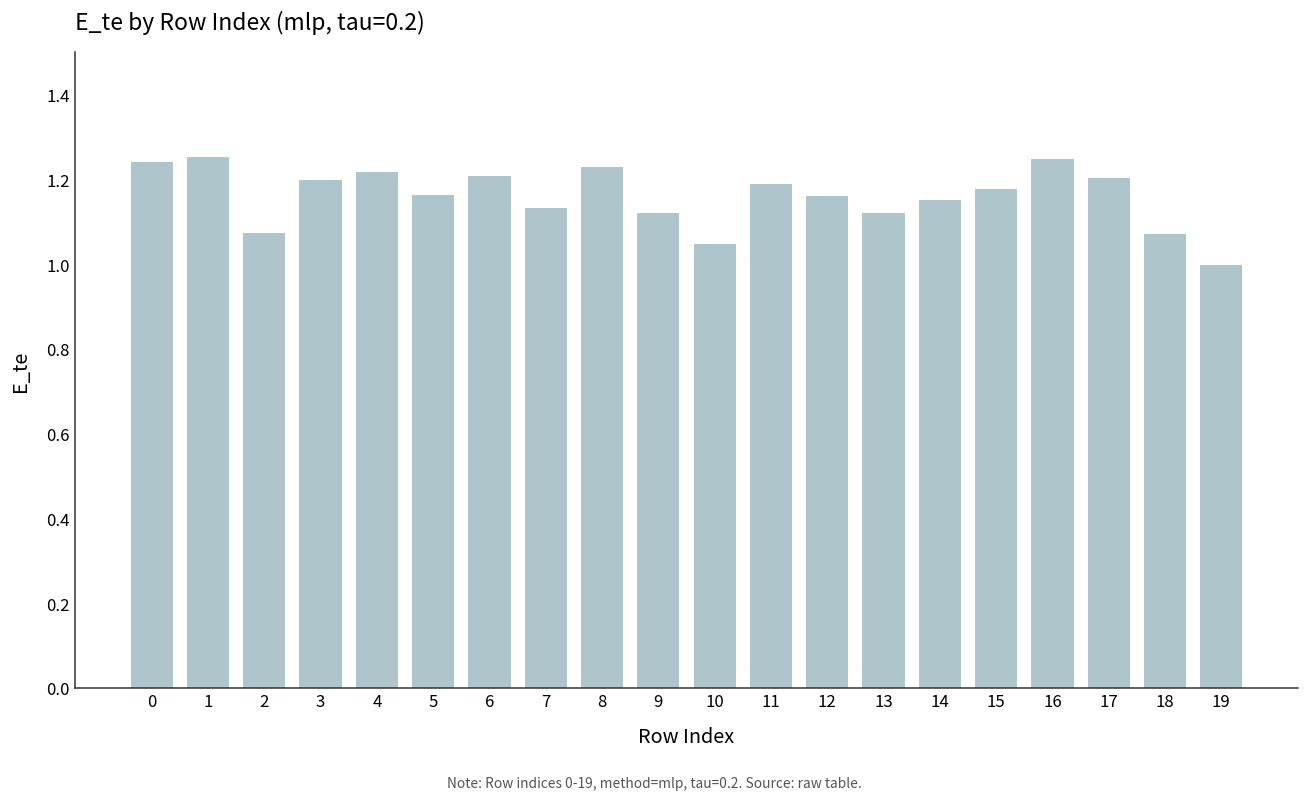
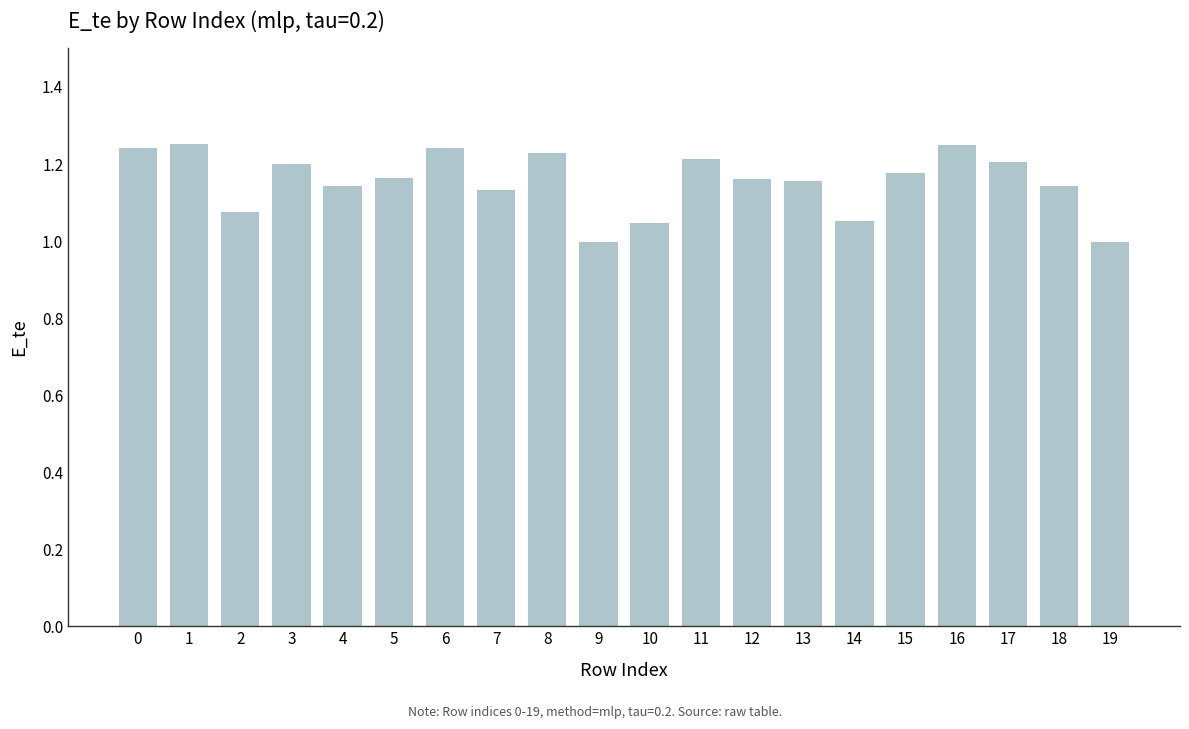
  {
    "0": 1.24,
    "1": 1.25,
    "2": 1.07,
    "3": 1.20,
-   "4": 1.22,
+   "4": 1.14,
    "5": 1.16,
-   "6": 1.21,
+   "6": 1.24,
    "7": 1.13,
    "8": 1.23,
-   "9": 1.12,
+   "9": 1.00,
    "10": 1.05,
-   "11": 1.19,
+   "11": 1.21,
    "12": 1.16,
-   "13": 1.12,
-   "14": 1.15,
+   "13": 1.16,
+   "14": 1.05,
    "15": 1.18,
    "16": 1.25,
    "17": 1.20,
-   "18": 1.07,
+   "18": 1.14,
    "19": 1.00
  }
